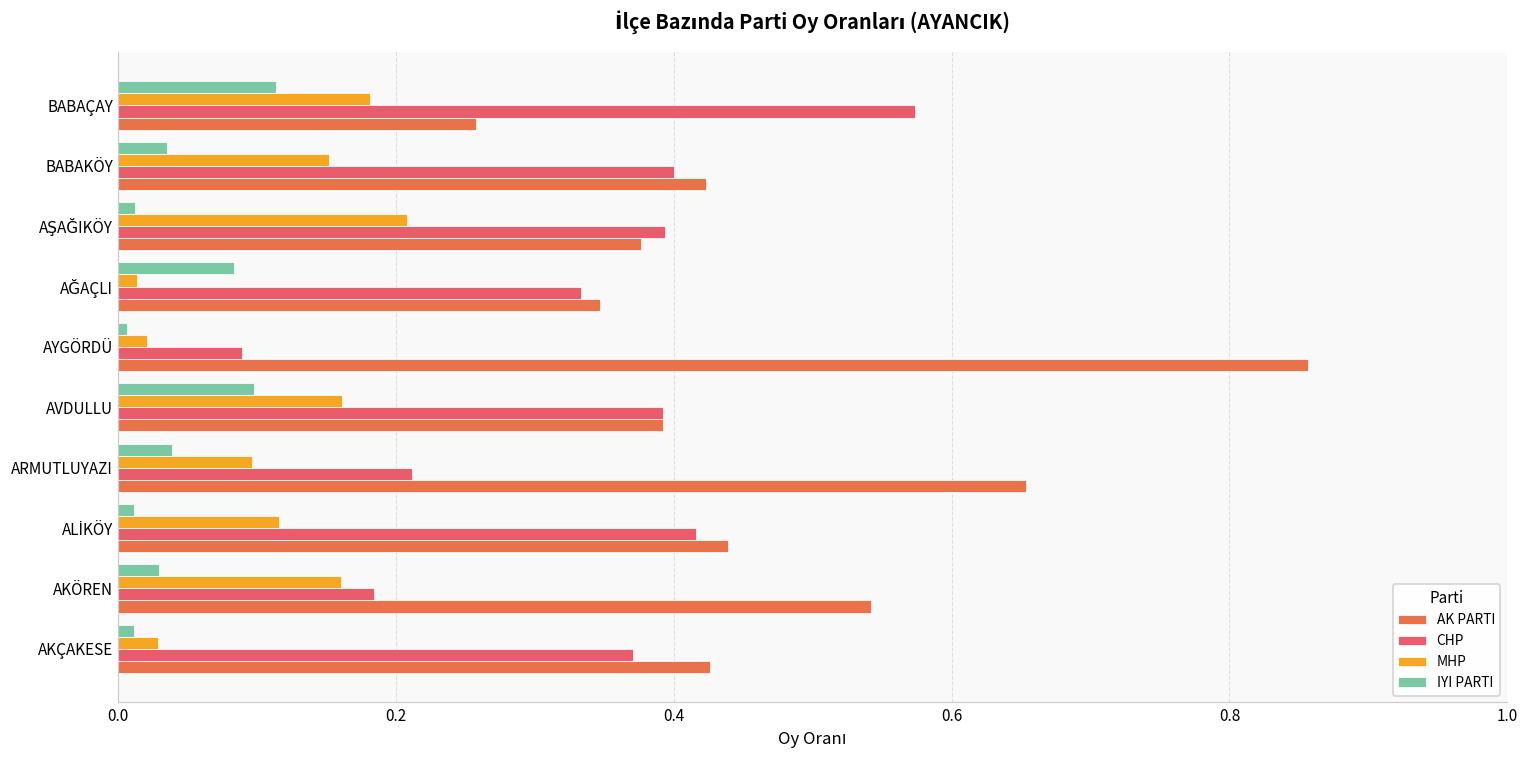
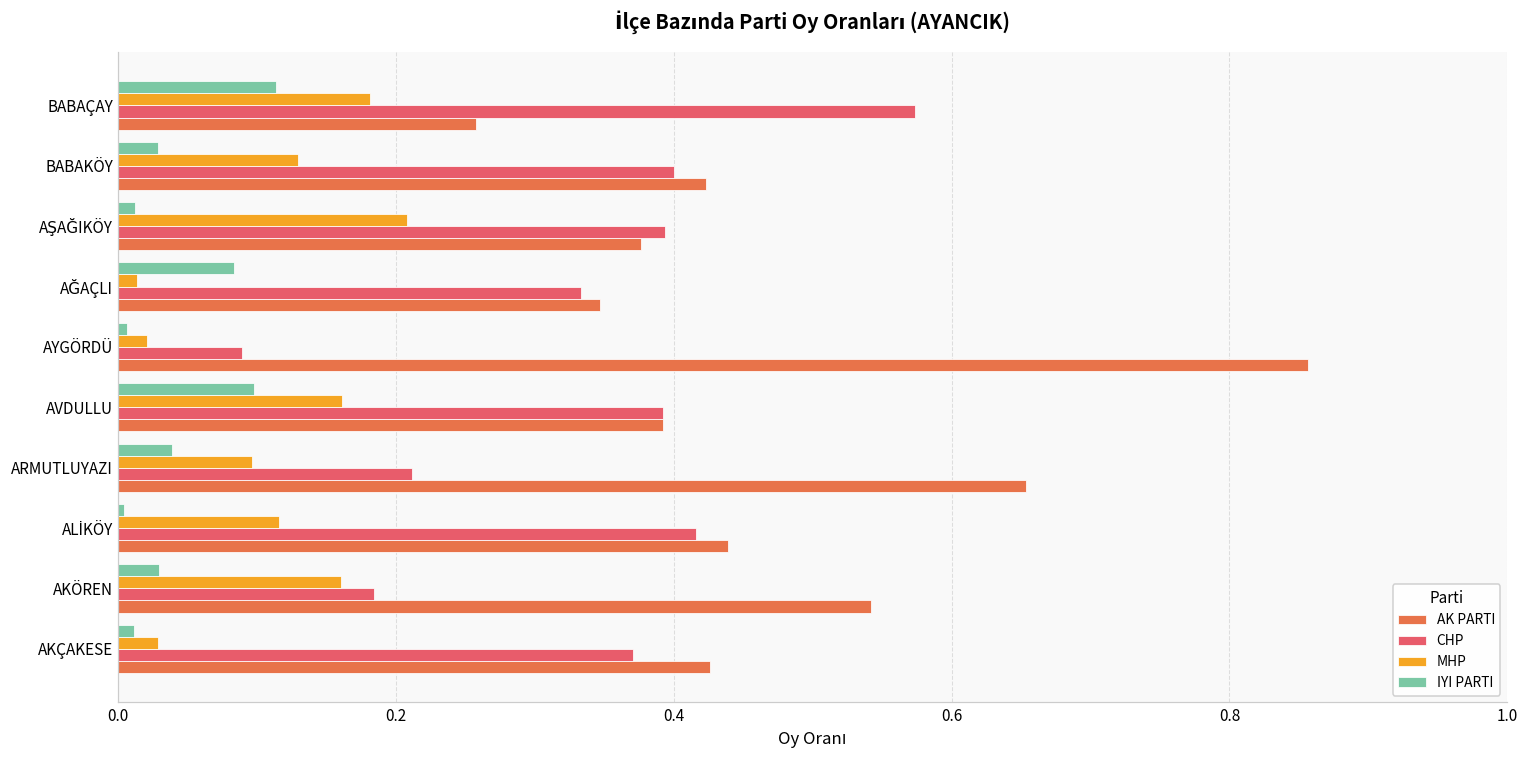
  {
    "MHP": {
      "BABAÇAY": 0.181,
-     "BABAKÖY": 0.152,
+     "BABAKÖY": 0.129,
      "AŞAĞIKÖY": 0.208,
      "AĞAÇLI": 0.014,
      "AYGÖRDÜ": 0.021,
      "AVDULLU": 0.161,
      "ARMUTLUYAZI": 0.096,
      "ALİKÖY": 0.116,
      "AKÖREN": 0.161,
      "AKÇAKESE": 0.028
    },
    "IYI PARTI": {
      "BABAÇAY": 0.114,
-     "BABAKÖY": 0.035,
+     "BABAKÖY": 0.029,
      "AŞAĞIKÖY": 0.012,
      "AĞAÇLI": 0.083,
      "AYGÖRDÜ": 0.006,
      "AVDULLU": 0.098,
      "ARMUTLUYAZI": 0.038,
-     "ALİKÖY": 0.012,
+     "ALİKÖY": 0.004,
      "AKÖREN": 0.030,
      "AKÇAKESE": 0.012
    }
  }
